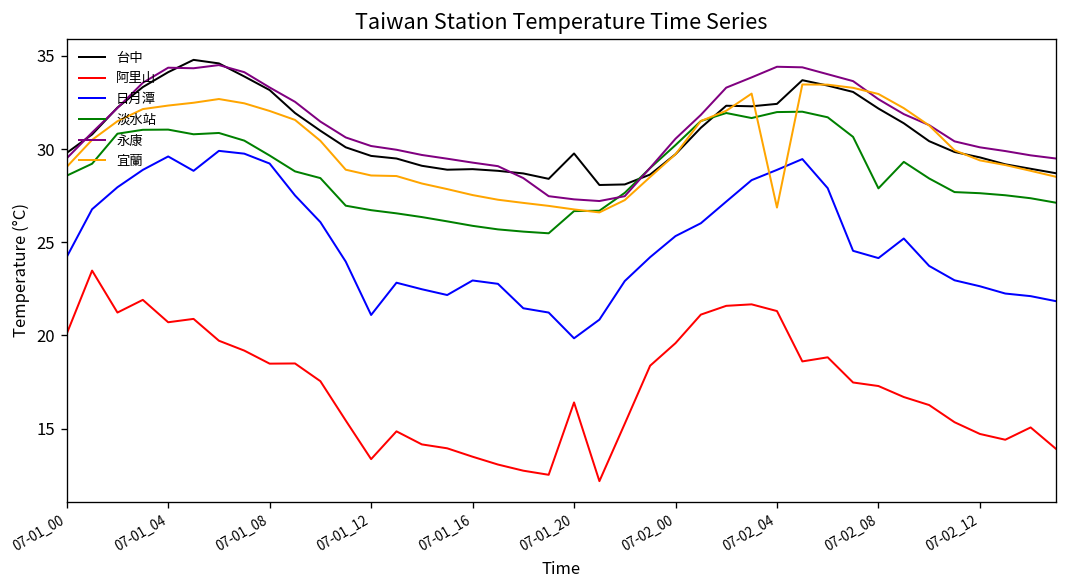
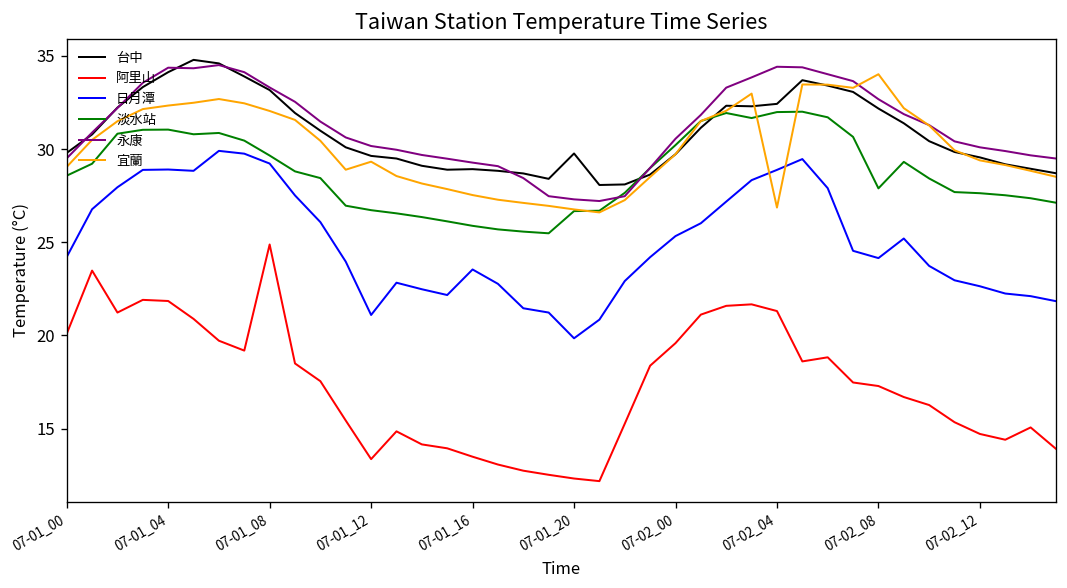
  {
    "台中": {
      "07-01_00": 29.8,
      "07-01_04": 34.1,
      "07-01_12": 29.6,
      "07-01_16": 28.9,
      "07-01_20": 29.8,
      "07-02_04": 32.4,
      "07-02_08": 32.2
    },
    "阿里山": {
      "07-01_00": 20.1,
-     "07-01_04": 20.7,
-     "07-01_08": 18.5,
+     "07-01_04": 21.9,
+     "07-01_08": 24.9,
      "07-01_12": 13.4,
      "07-01_16": 13.5,
-     "07-01_20": 16.4,
+     "07-01_20": 12.3,
      "07-02_00": 19.6,
      "07-02_04": 21.3,
      "07-02_08": 17.3,
      "07-02_12": 14.7
    },
    "日月潭": {
      "07-01_00": 24.2,
-     "07-01_04": 29.6,
+     "07-01_04": 28.9,
      "07-01_08": 29.2,
      "07-01_12": 21.1,
-     "07-01_16": 23.0,
+     "07-01_16": 23.5,
      "07-01_20": 19.9,
      "07-02_00": 25.3,
      "07-02_04": 28.9,
      "07-02_08": 24.2,
      "07-02_12": 22.6
    },
    "淡水站": {
      "07-01_00": 28.6,
      "07-01_04": 31.0,
      "07-01_08": 29.7,
      "07-01_12": 26.7,
      "07-01_16": 25.9,
      "07-02_00": 30.2,
      "07-02_04": 32.0,
      "07-02_08": 27.9,
      "07-02_12": 27.6
    },
    "永康": {
      "07-01_00": 29.5,
      "07-01_04": 34.4,
      "07-01_12": 30.2,
      "07-01_16": 29.3,
      "07-01_20": 27.3,
      "07-02_00": 30.6,
      "07-02_04": 34.4,
      "07-02_08": 32.7,
      "07-02_12": 30.1
    },
    "宜蘭": {
      "07-01_00": 29.0,
      "07-01_04": 32.3,
      "07-01_08": 32.0,
-     "07-01_12": 28.6,
+     "07-01_12": 29.3,
      "07-01_16": 27.5,
      "07-02_04": 26.9,
-     "07-02_08": 33.0
+     "07-02_08": 34.0
    }
  }
